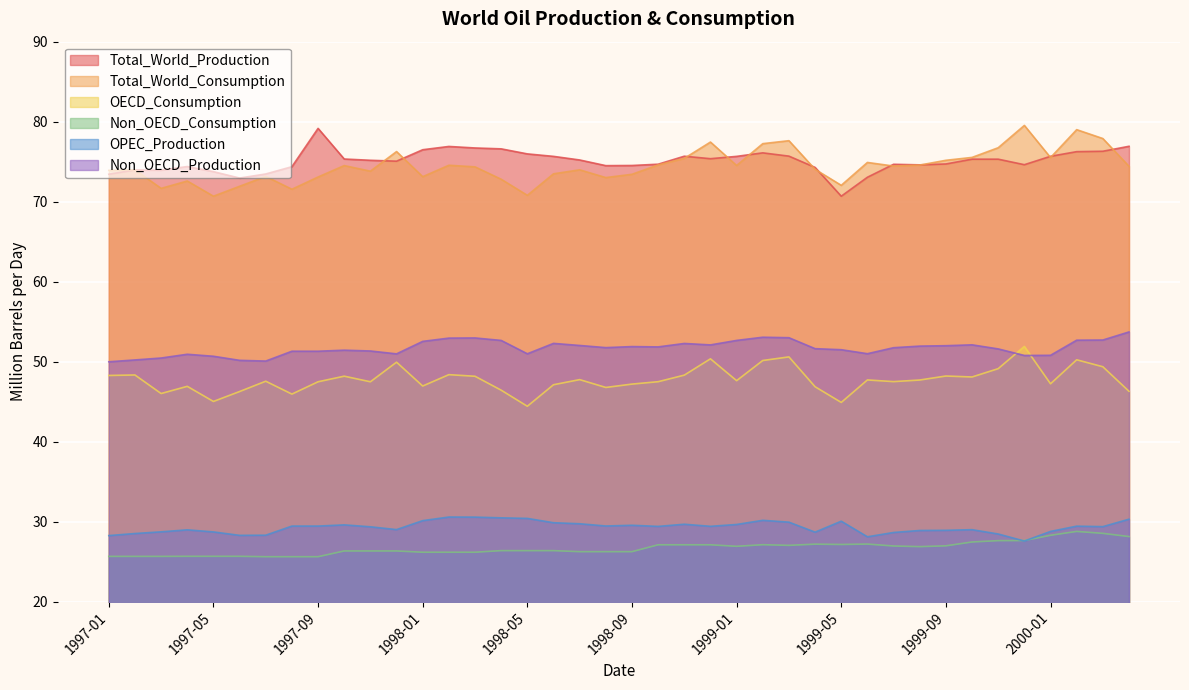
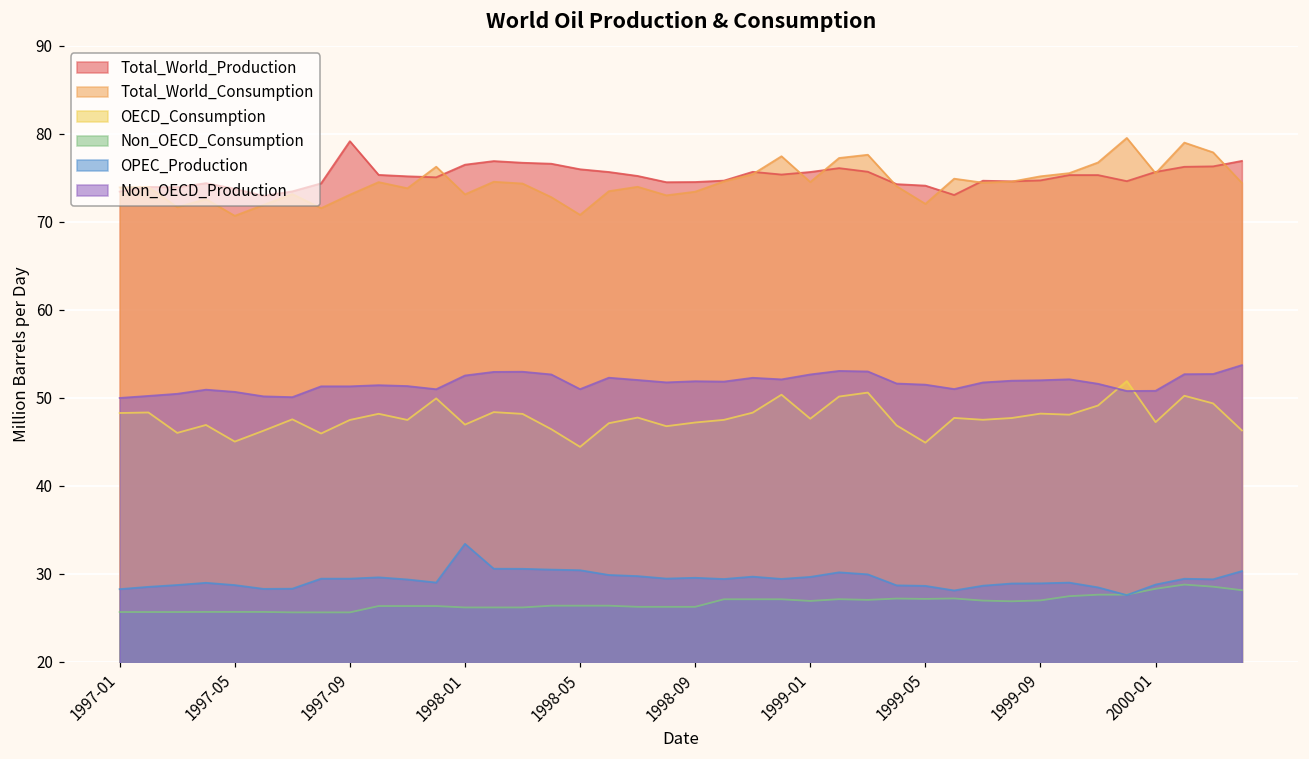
  {
    "Total_World_Production": {
      "1997-09": 79,
      "1998-01": 76,
      "1998-05": 76,
      "1998-09": 75,
      "1999-01": 76,
-     "1999-05": 71,
+     "1999-05": 74,
      "1999-09": 75
    },
    "Non_OECD_Consumption": {
      "1997-01": 26,
      "1997-05": 26,
      "1997-09": 26,
      "1998-01": 26,
      "1998-05": 26,
      "1998-09": 26,
      "1999-01": 27,
      "1999-05": 27,
      "1999-09": 27,
      "2000-01": 28
    },
    "OPEC_Production": {
      "1997-01": 28,
      "1997-05": 29,
      "1997-09": 29,
-     "1998-01": 30,
+     "1998-01": 33,
      "1998-05": 30,
      "1998-09": 30,
      "1999-01": 30,
-     "1999-05": 30,
+     "1999-05": 29,
      "1999-09": 29,
      "2000-01": 29
    },
    "Non_OECD_Production": {
      "1997-01": 50,
      "1997-05": 51,
      "1997-09": 51,
      "1998-01": 53,
      "1998-05": 51,
      "1998-09": 52,
      "1999-01": 53,
      "1999-05": 51,
      "1999-09": 52,
      "2000-01": 51
    }
  }
